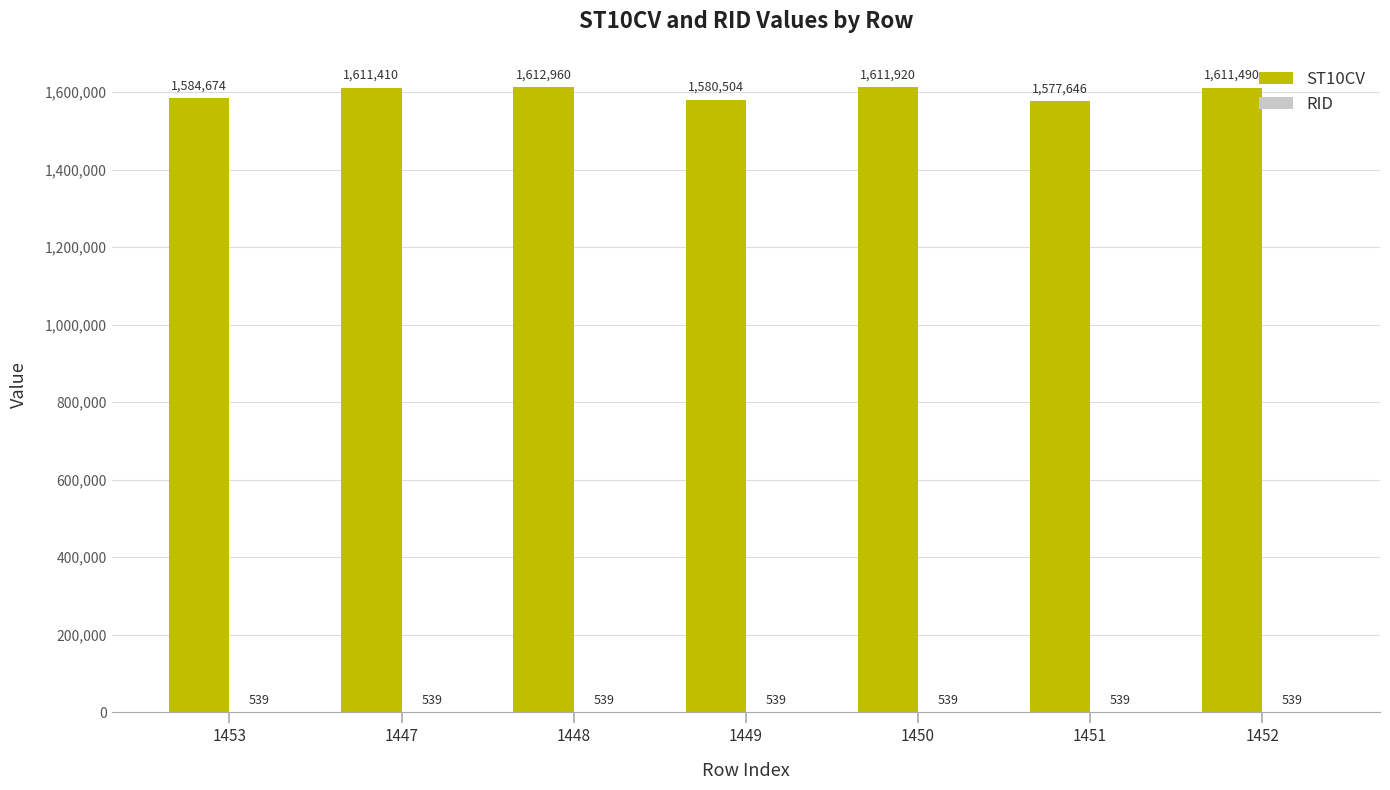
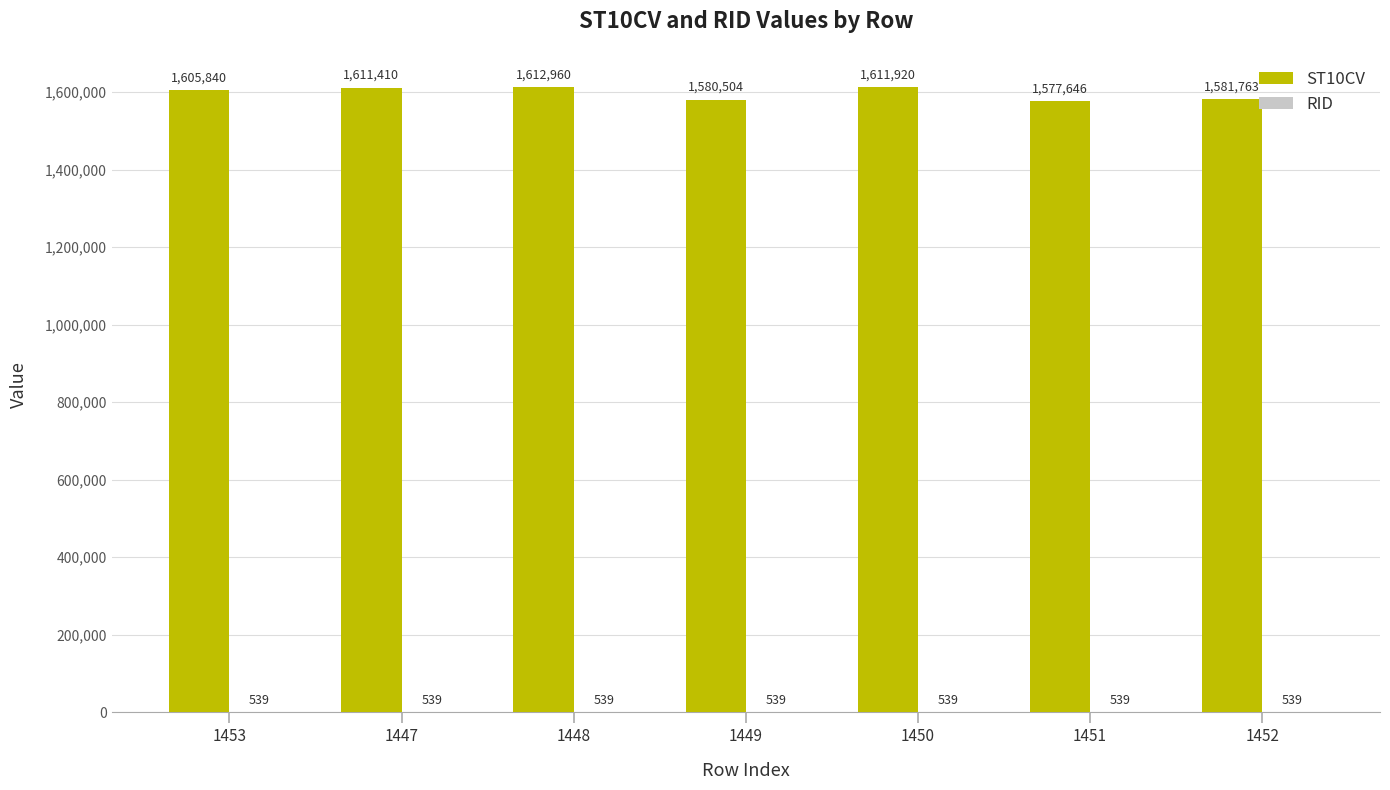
  {
    "ST10CV": {
-     "1453": "1,584,674",
+     "1453": "1,605,840",
      "1447": "1,611,410",
      "1448": "1,612,960",
      "1449": "1,580,504",
      "1450": "1,611,920",
      "1451": "1,577,646",
-     "1452": "1,611,490"
+     "1452": "1,581,763"
    },
    "RID": {
      "1453": "539",
      "1447": "539",
      "1448": "539",
      "1449": "539",
      "1450": "539",
      "1451": "539",
      "1452": "539"
    }
  }
